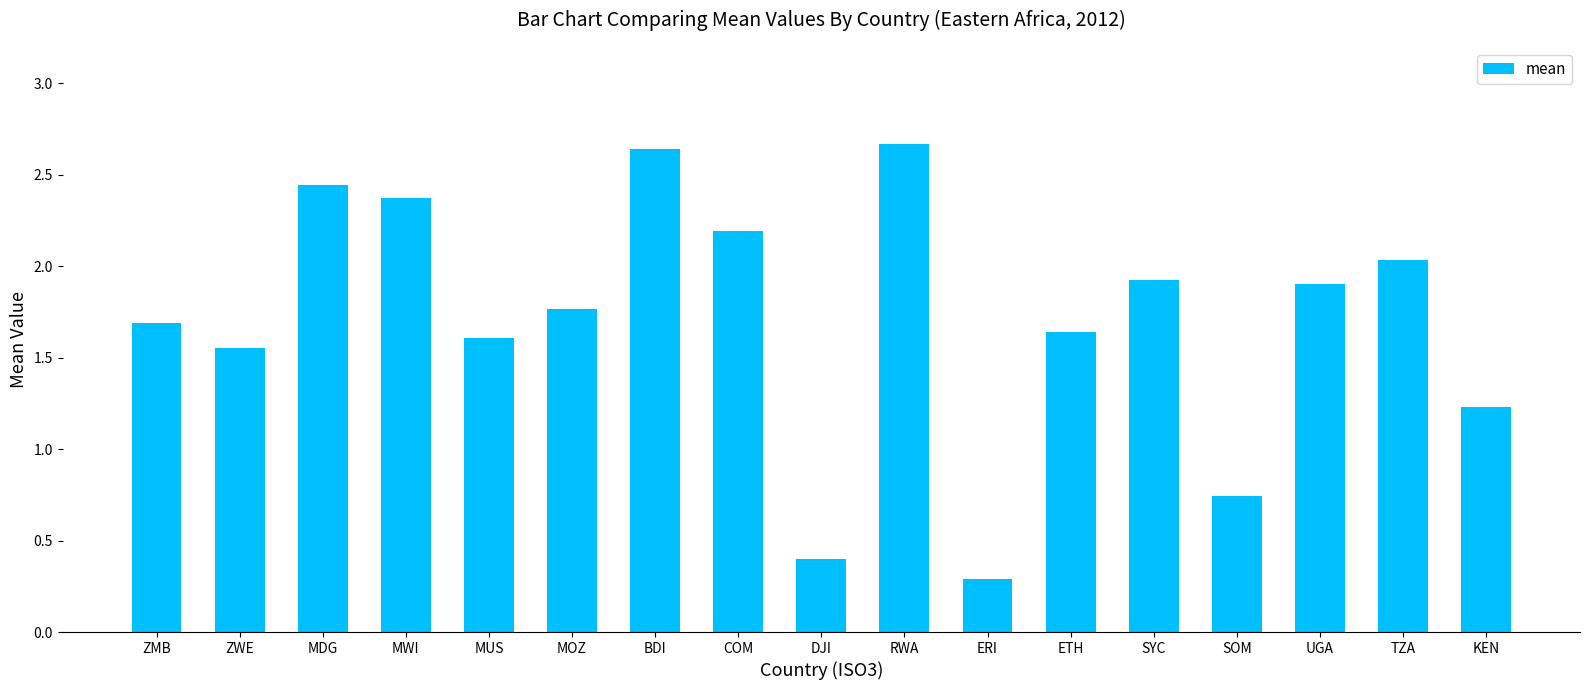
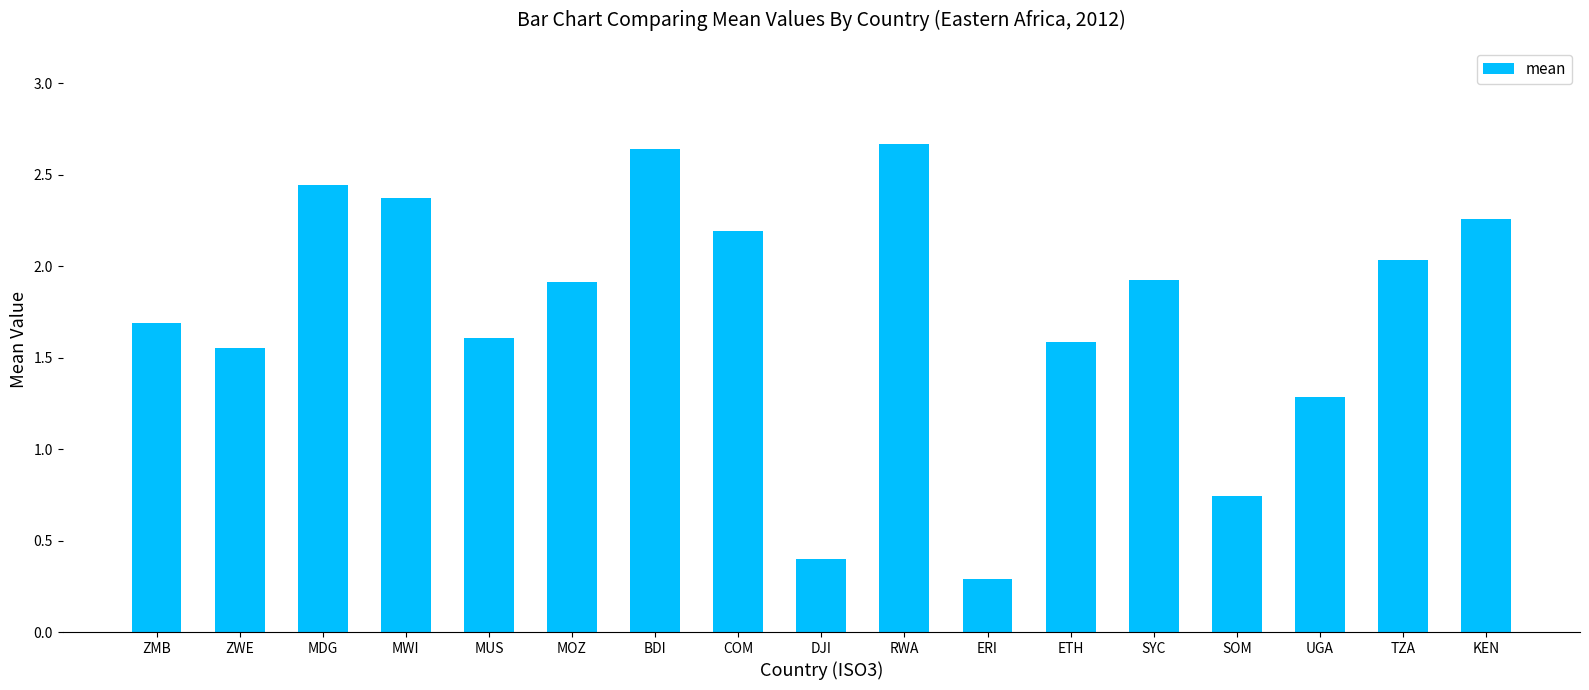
  {
    "ZMB": 1.69,
    "ZWE": 1.55,
    "MDG": 2.45,
    "MWI": 2.37,
    "MUS": 1.61,
-   "MOZ": 1.77,
+   "MOZ": 1.91,
    "BDI": 2.64,
    "COM": 2.19,
    "DJI": 0.40,
    "RWA": 2.67,
    "ERI": 0.29,
-   "ETH": 1.64,
+   "ETH": 1.58,
    "SYC": 1.92,
    "SOM": 0.74,
-   "UGA": 1.90,
+   "UGA": 1.29,
    "TZA": 2.04,
-   "KEN": 1.23
+   "KEN": 2.26
  }
